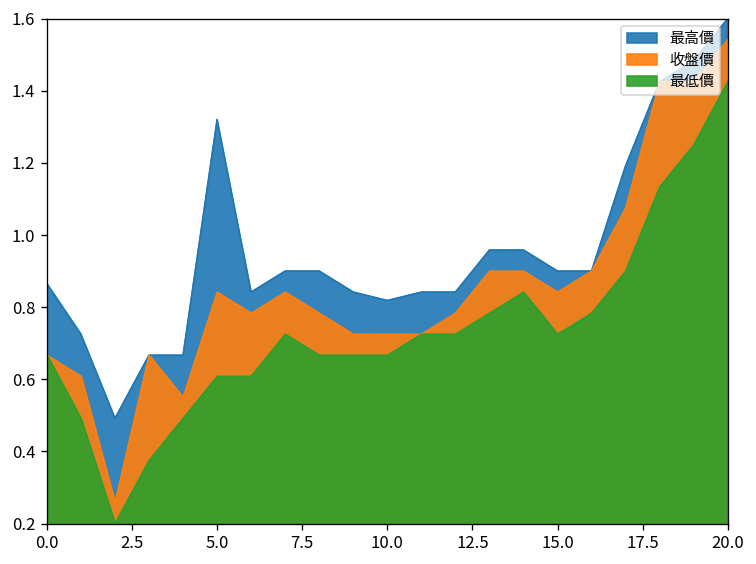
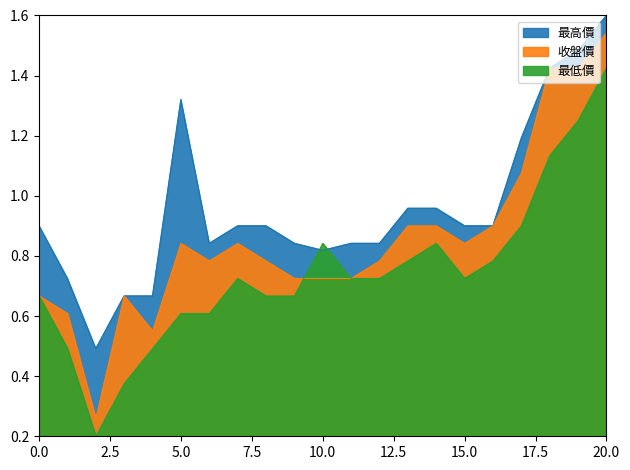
  {
    "最高價": {
-     "0.0": 0.87,
+     "0.0": 0.90,
      "5.0": 1.32,
      "10.0": 0.82,
      "15.0": 0.90,
      "20.0": 1.60
    },
    "收盤價": {
      "5.0": 0.84,
      "10.0": 0.72,
      "15.0": 0.84,
      "20.0": 1.54
    },
    "最低價": {
      "5.0": 0.61,
-     "10.0": 0.67,
+     "10.0": 0.84,
      "15.0": 0.72,
      "20.0": 1.43
    }
  }
